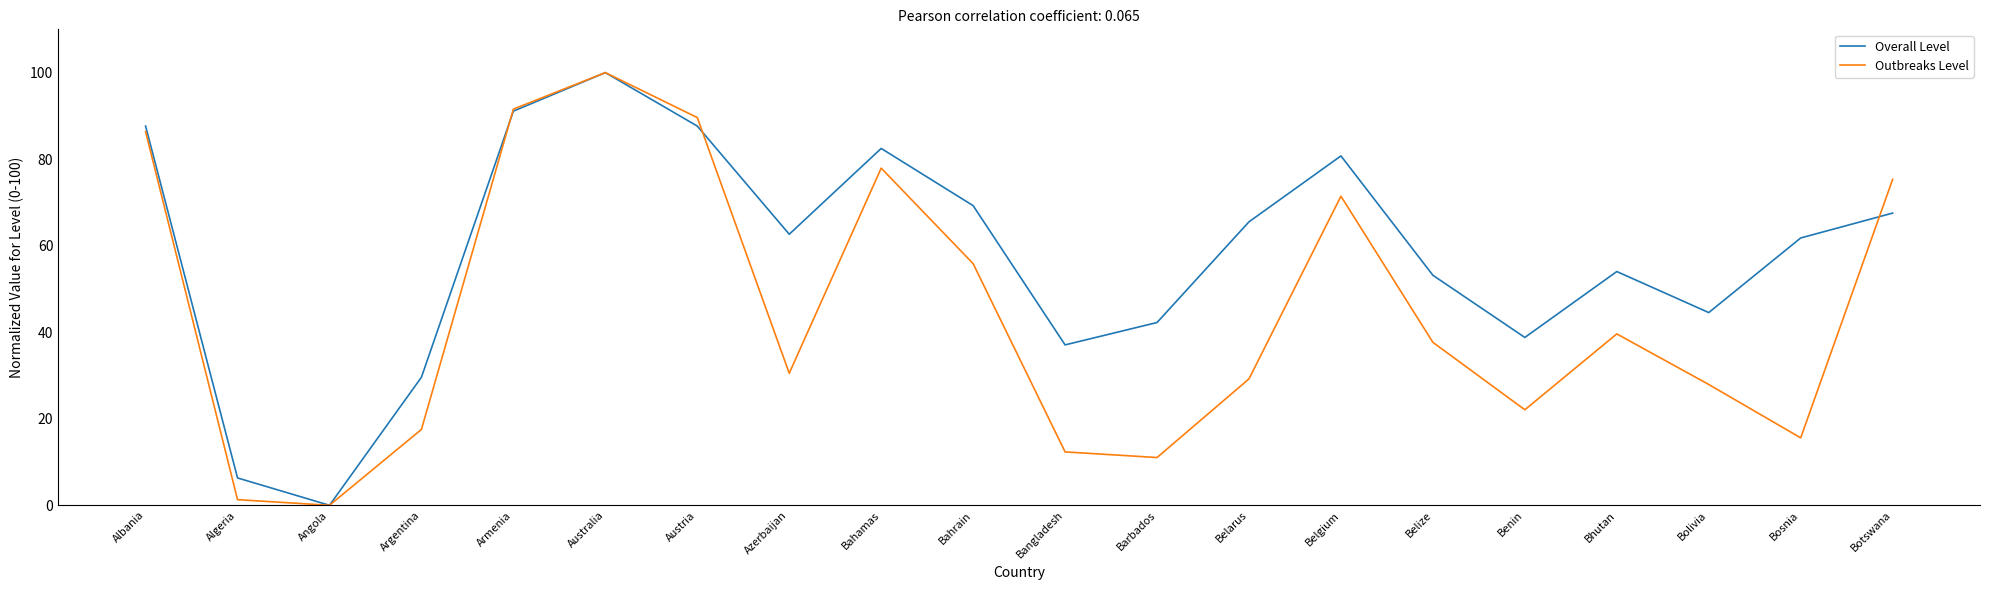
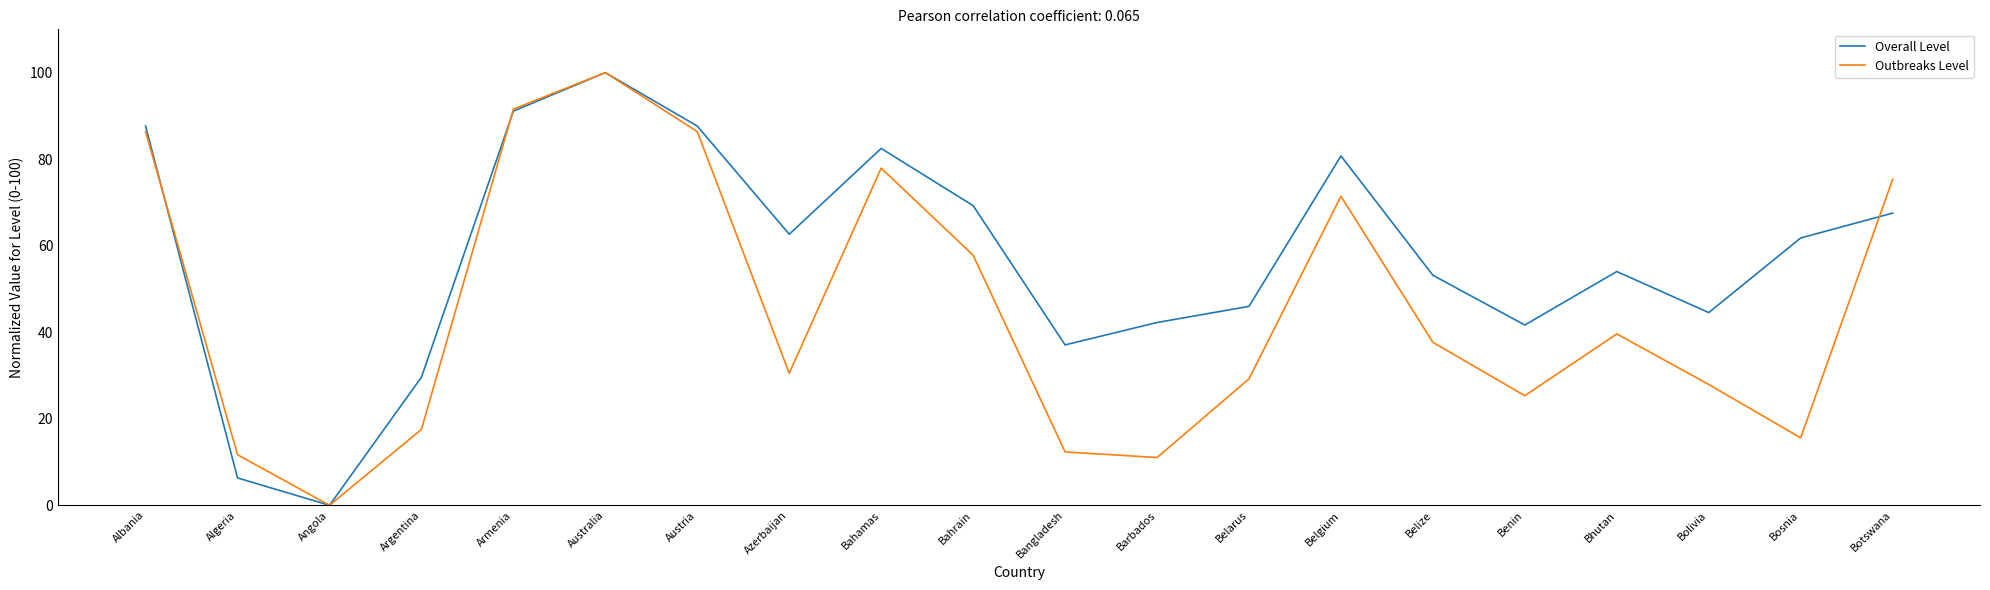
  {
    "Overall Level": {
      "Albania": 88,
      "Algeria": 6,
      "Argentina": 30,
      "Austria": 88,
      "Azerbaijan": 63,
      "Bahamas": 82,
      "Bahrain": 69,
      "Bangladesh": 37,
      "Barbados": 42,
-     "Belarus": 66,
+     "Belarus": 46,
      "Belgium": 81,
      "Belize": 53,
-     "Benin": 39,
+     "Benin": 42,
      "Bhutan": 54,
      "Bolivia": 45,
      "Bosnia": 62,
      "Botswana": 68
    },
    "Outbreaks Level": {
      "Albania": 86,
-     "Algeria": 1,
+     "Algeria": 12,
      "Argentina": 18,
-     "Austria": 90,
+     "Austria": 86,
      "Azerbaijan": 31,
      "Bahamas": 78,
-     "Bahrain": 56,
+     "Bahrain": 58,
      "Bangladesh": 12,
      "Barbados": 11,
      "Belarus": 29,
      "Belgium": 71,
      "Belize": 38,
-     "Benin": 22,
+     "Benin": 25,
      "Bhutan": 40,
      "Bolivia": 28,
      "Bosnia": 16,
      "Botswana": 75
    }
  }
